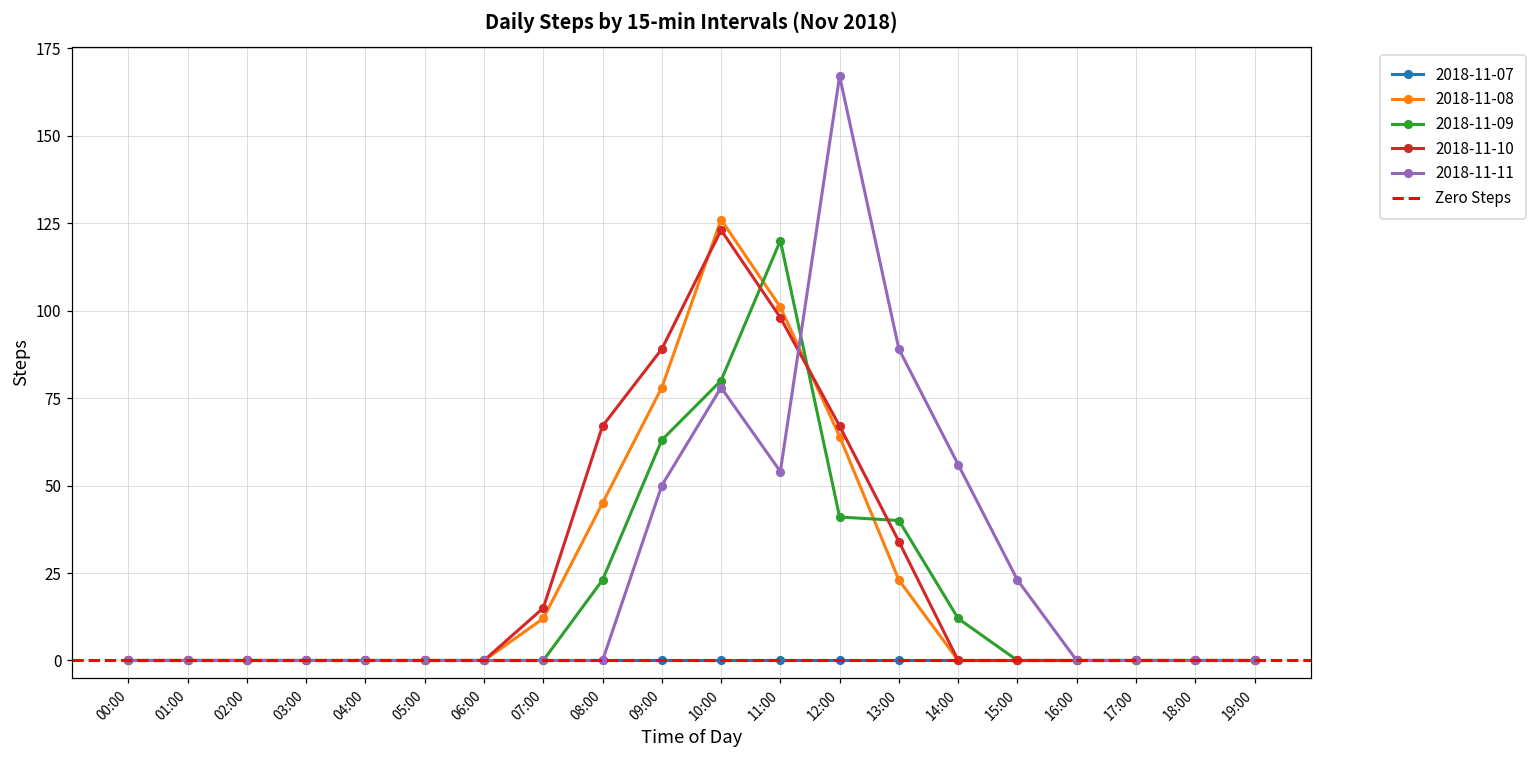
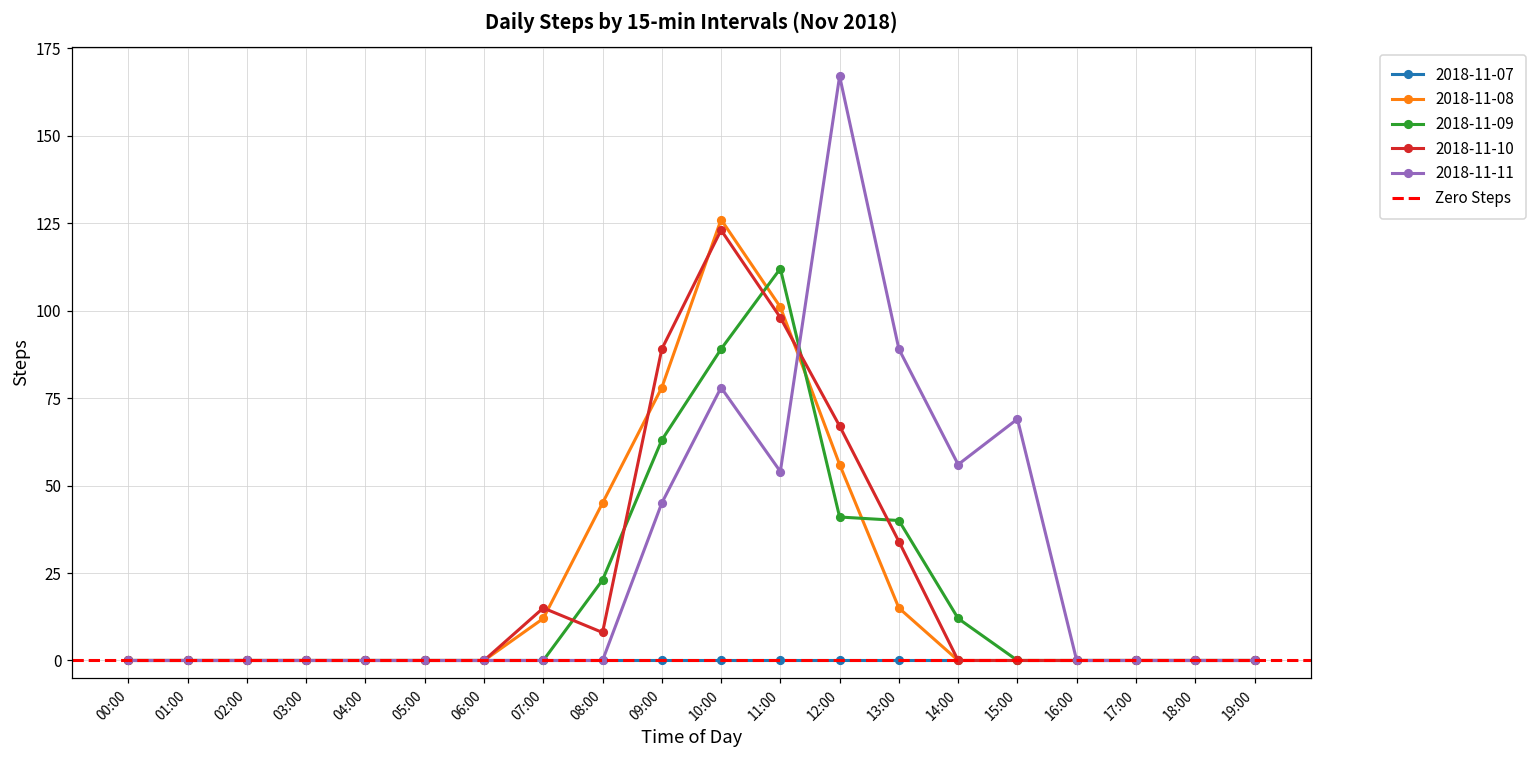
  {
    "2018-11-07": {
      "09:00": 0,
      "10:00": 0,
      "11:00": 0,
      "12:00": 0,
      "13:00": 0
    },
    "2018-11-08": {
      "07:00": 12,
      "08:00": 45,
      "09:00": 78,
      "10:00": 126,
      "11:00": 101,
-     "12:00": 64,
-     "13:00": 23
+     "12:00": 56,
+     "13:00": 15
    },
    "2018-11-09": {
      "08:00": 23,
      "09:00": 63,
-     "10:00": 80,
-     "11:00": 120,
+     "10:00": 89,
+     "11:00": 112,
      "12:00": 41,
      "13:00": 40,
      "14:00": 12
    },
    "2018-11-10": {
      "07:00": 15,
-     "08:00": 67,
+     "08:00": 8,
      "09:00": 89,
      "10:00": 123,
      "11:00": 98,
      "12:00": 67,
      "13:00": 34
    },
    "2018-11-11": {
-     "09:00": 50,
+     "09:00": 45,
      "10:00": 78,
      "11:00": 54,
      "12:00": 167,
      "13:00": 89,
      "14:00": 56,
-     "15:00": 23
+     "15:00": 69
    }
  }
